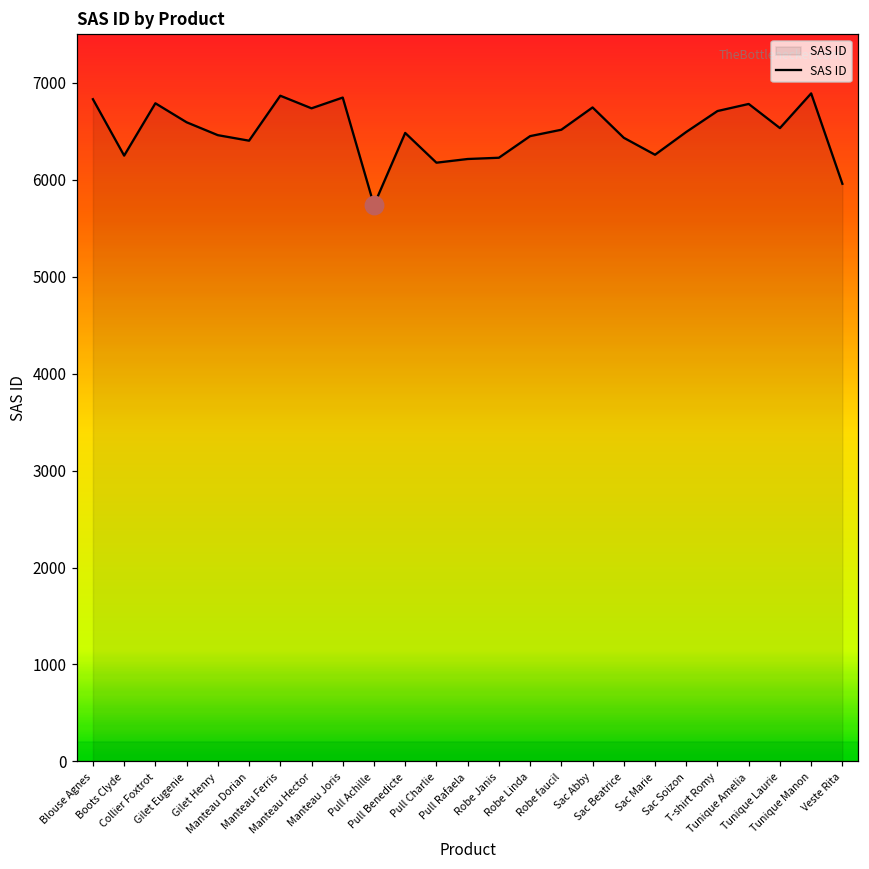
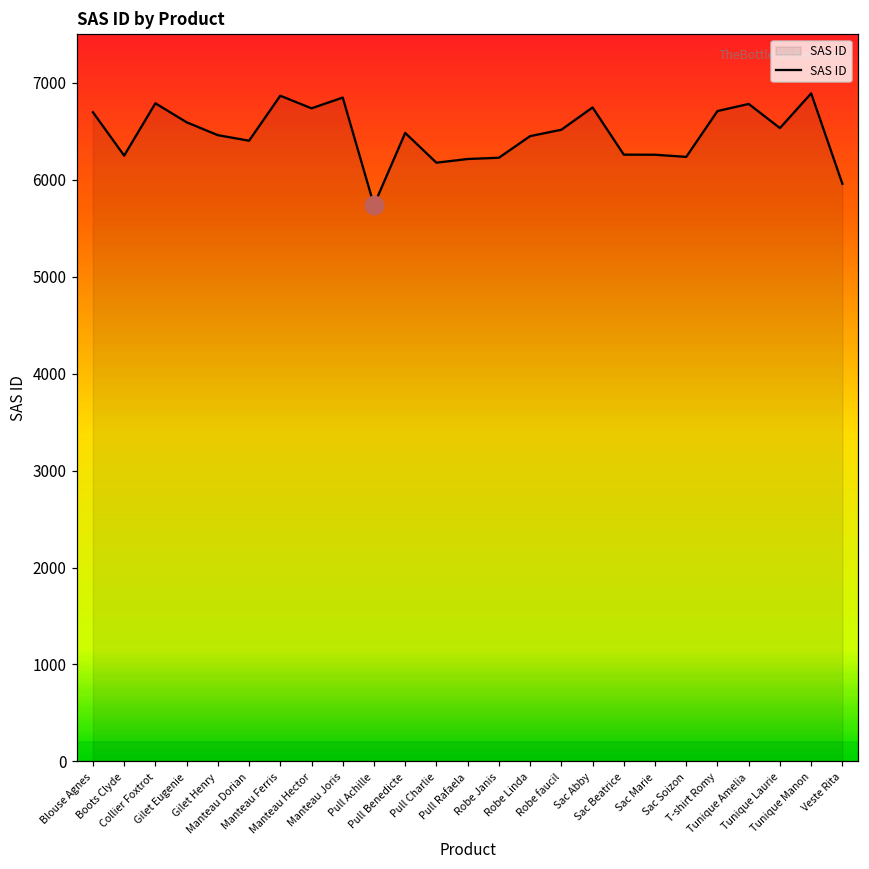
  {
    "SAS ID": {
-     "Blouse Agnes": 6800,
+     "Blouse Agnes": 6700,
      "Boots Clyde": 6300,
      "Collier Foxtrot": 6800,
      "Gilet Eugenie": 6600,
      "Gilet Henry": 6500,
      "Manteau Dorian": 6400,
      "Manteau Ferris": 6900,
      "Manteau Hector": 6700,
      "Manteau Joris": 6800,
      "Pull Benedicte": 6500,
      "Pull Charlie": 6200,
      "Pull Rafaela": 6200,
      "Robe Janis": 6200,
      "Robe Linda": 6500,
      "Robe faucil": 6500,
      "Sac Abby": 6700,
-     "Sac Beatrice": 6400,
+     "Sac Beatrice": 6300,
      "Sac Marie": 6300,
-     "Sac Soizon": 6500,
+     "Sac Soizon": 6200,
      "T-shirt Romy": 6700,
      "Tunique Amelia": 6800,
      "Tunique Laurie": 6500,
      "Tunique Manon": 6900,
      "Veste Rita": 6000
    }
  }
